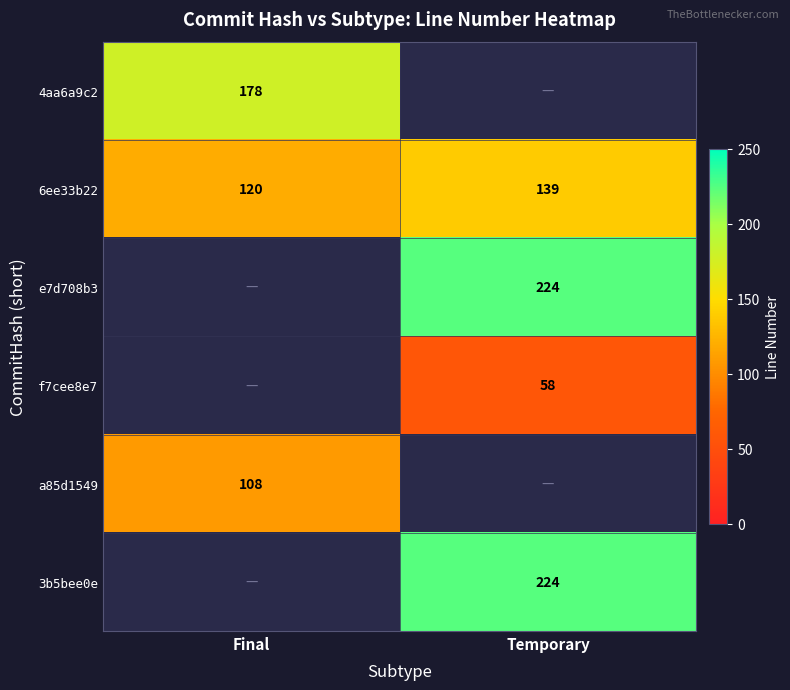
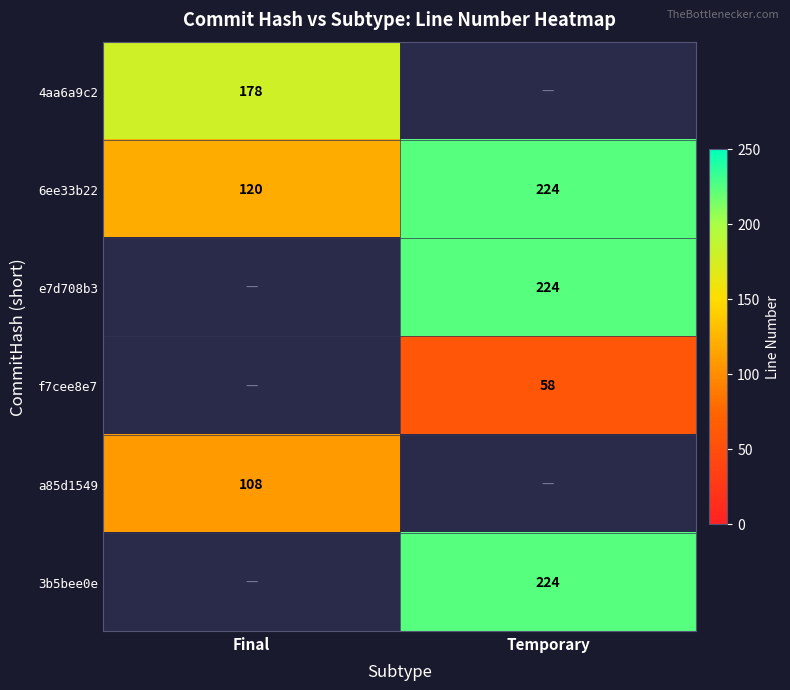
  {
    "4aa6a9c2": {
      "Final": 178
    },
    "6ee33b22": {
      "Final": 120,
-     "Temporary": 139
+     "Temporary": 224
    },
    "e7d708b3": {
      "Temporary": 224
    },
    "f7cee8e7": {
      "Temporary": 58
    },
    "a85d1549": {
      "Final": 108
    },
    "3b5bee0e": {
      "Temporary": 224
    }
  }
